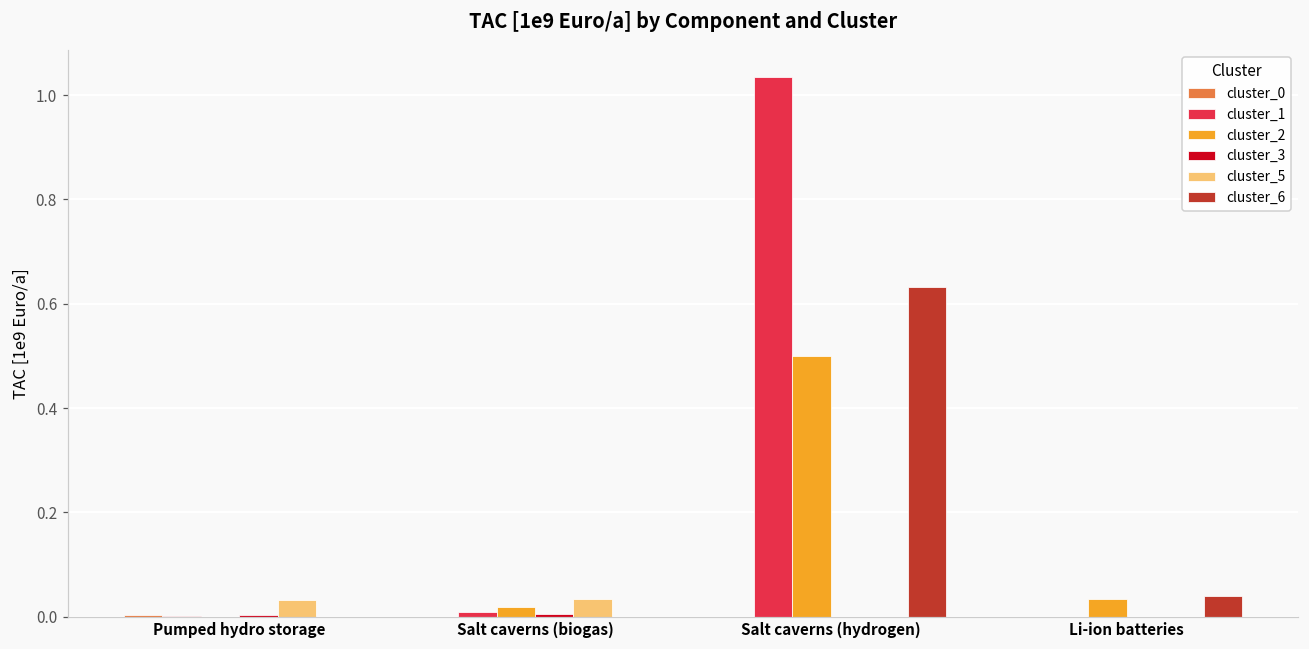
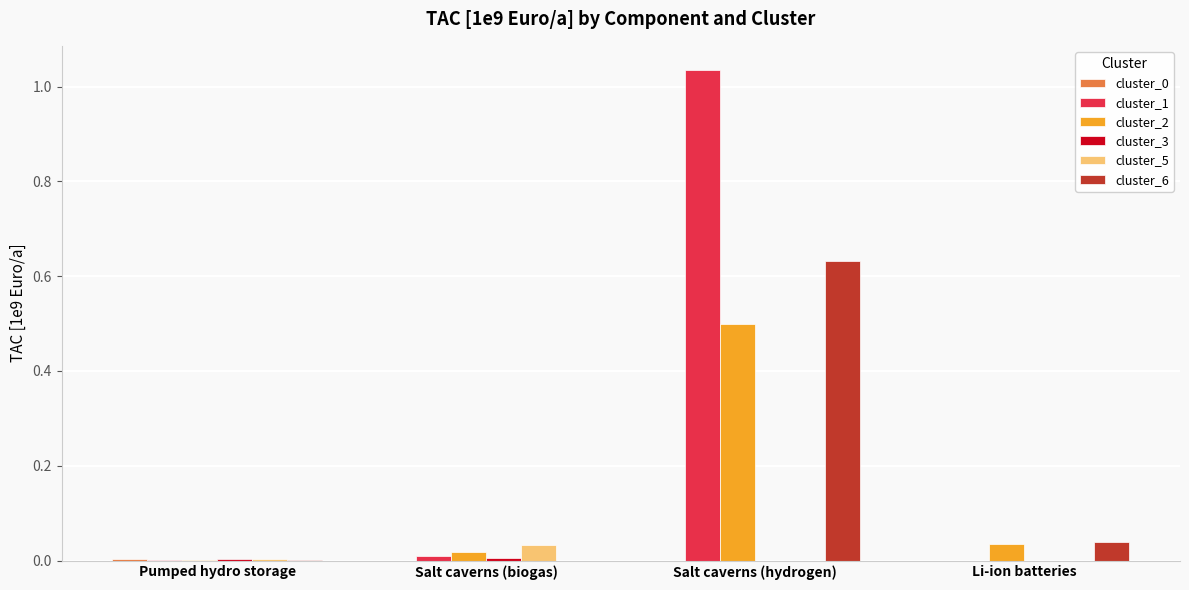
  {
    "cluster_5": {
-     "Pumped hydro storage": 0.03,
+     "Pumped hydro storage": 0.00,
      "Salt caverns (biogas)": 0.03,
      "Salt caverns (hydrogen)": 0.00,
      "Li-ion batteries": 0.00
    }
  }
